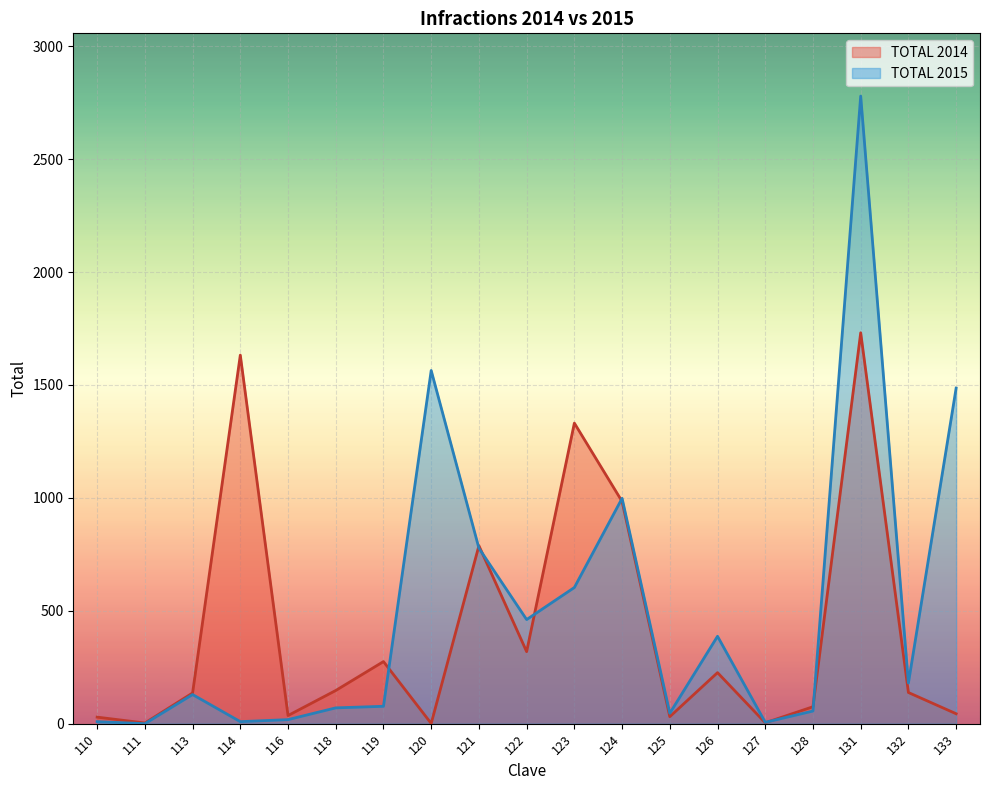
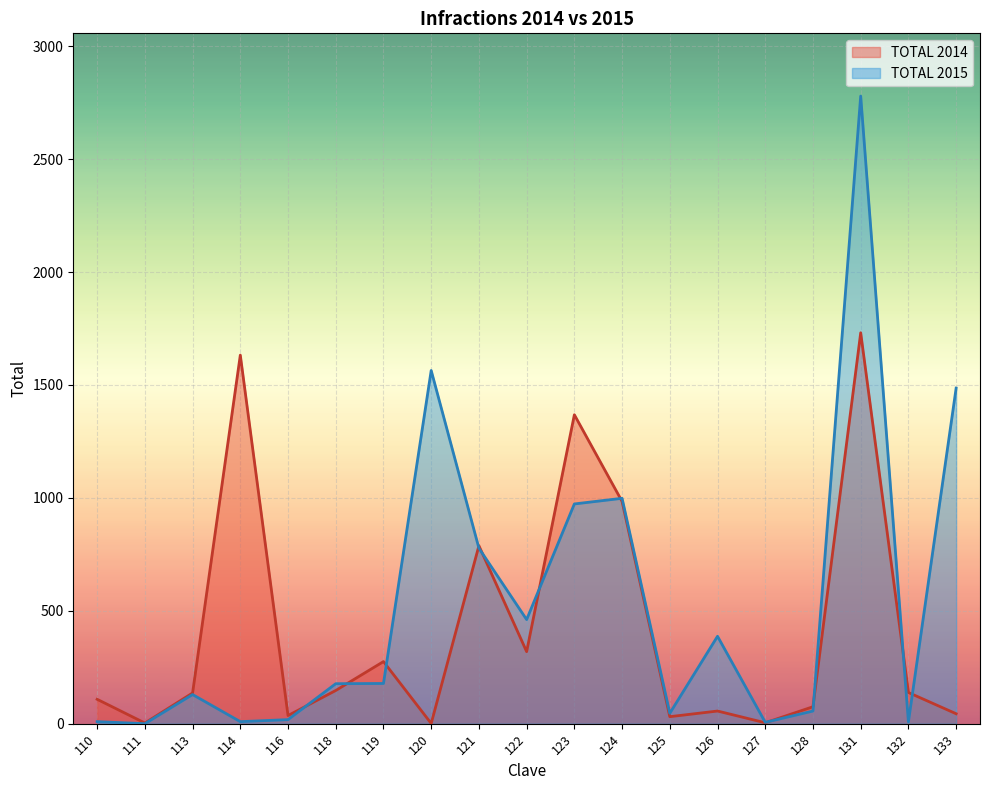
  {
    "TOTAL 2014": {
-     "110": 30,
+     "110": 110,
      "114": 1630,
      "116": 40,
      "118": 150,
      "119": 280,
      "120": 0,
      "122": 320,
-     "123": 1330,
+     "123": 1370,
      "124": 980,
      "125": 30,
-     "126": 230,
+     "126": 60,
      "128": 80,
      "131": 1730,
      "132": 140,
      "133": 40
    },
    "TOTAL 2015": {
      "110": 10,
      "114": 10,
      "116": 20,
-     "118": 70,
-     "119": 80,
+     "118": 180,
+     "119": 180,
      "120": 1560,
      "122": 460,
-     "123": 600,
+     "123": 970,
      "124": 1000,
      "125": 50,
      "126": 390,
      "128": 60,
      "131": 2780,
-     "132": 180,
+     "132": 10,
      "133": 1490
    }
  }
